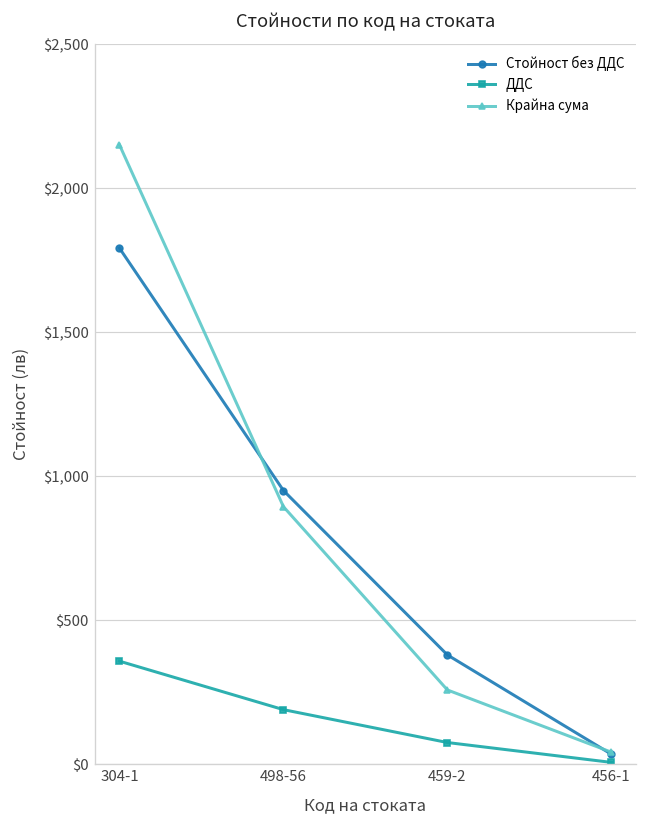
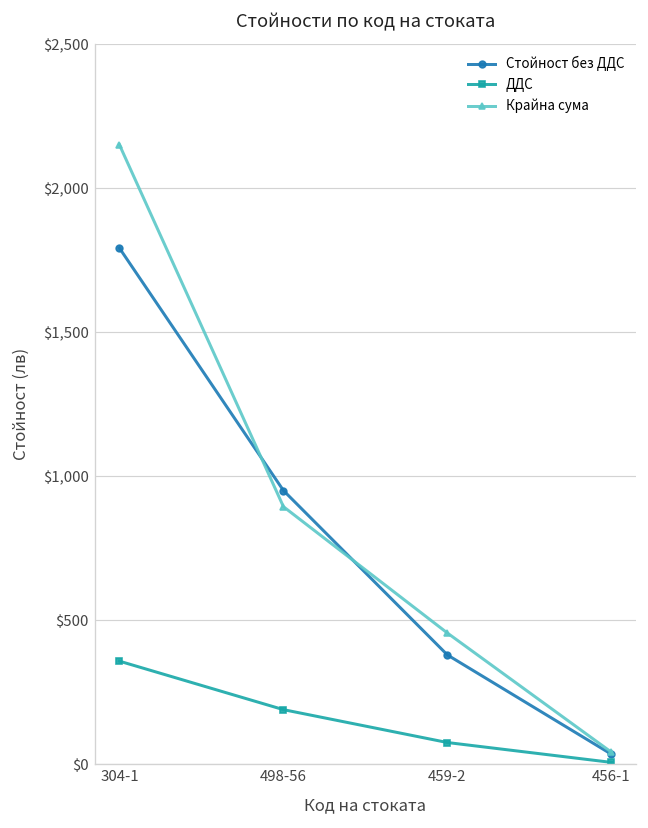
  {
    "Крайна сума": {
      "304-1": "$2,150",
      "498-56": "$890",
-     "459-2": "$260"
+     "459-2": "$460"
    }
  }
